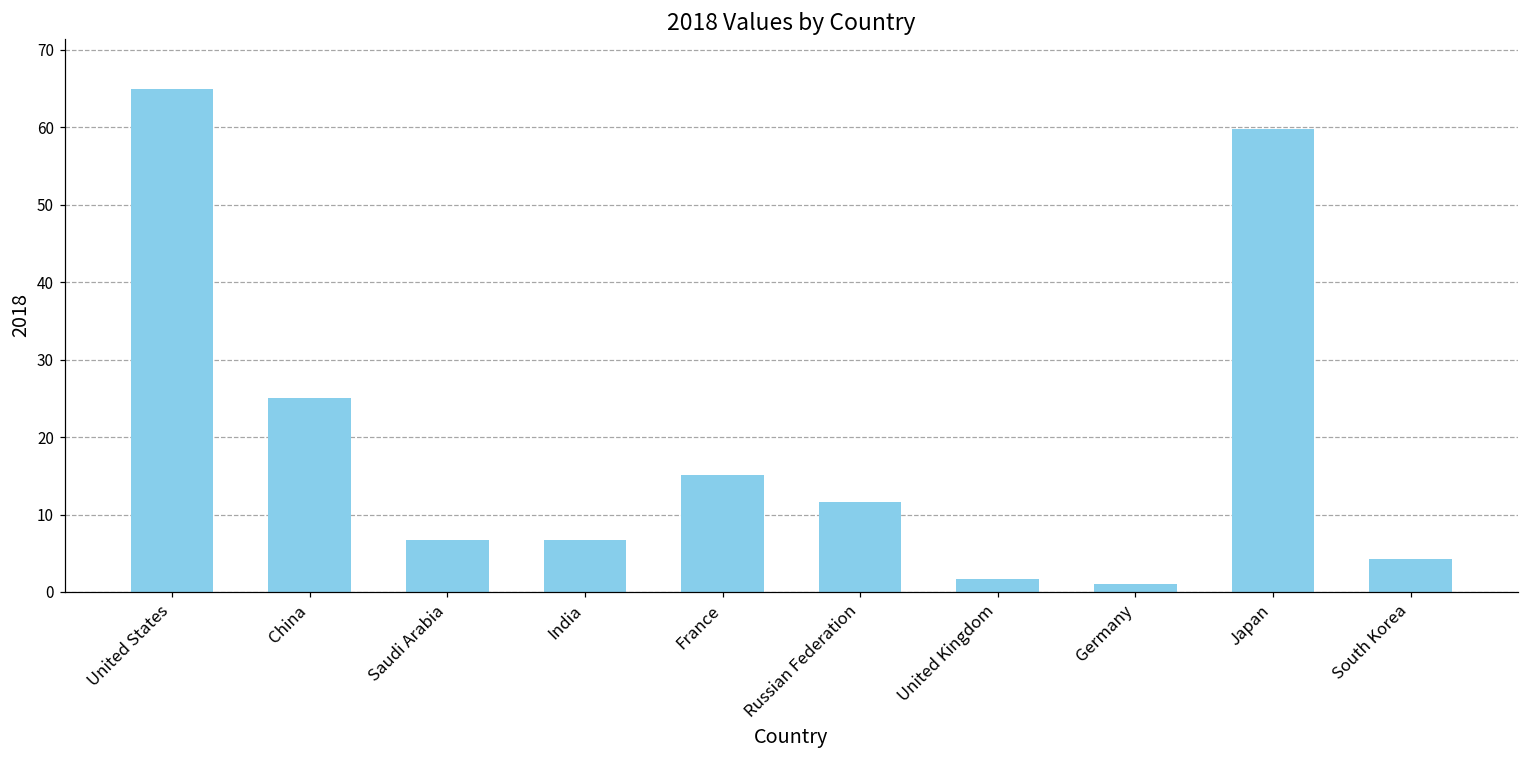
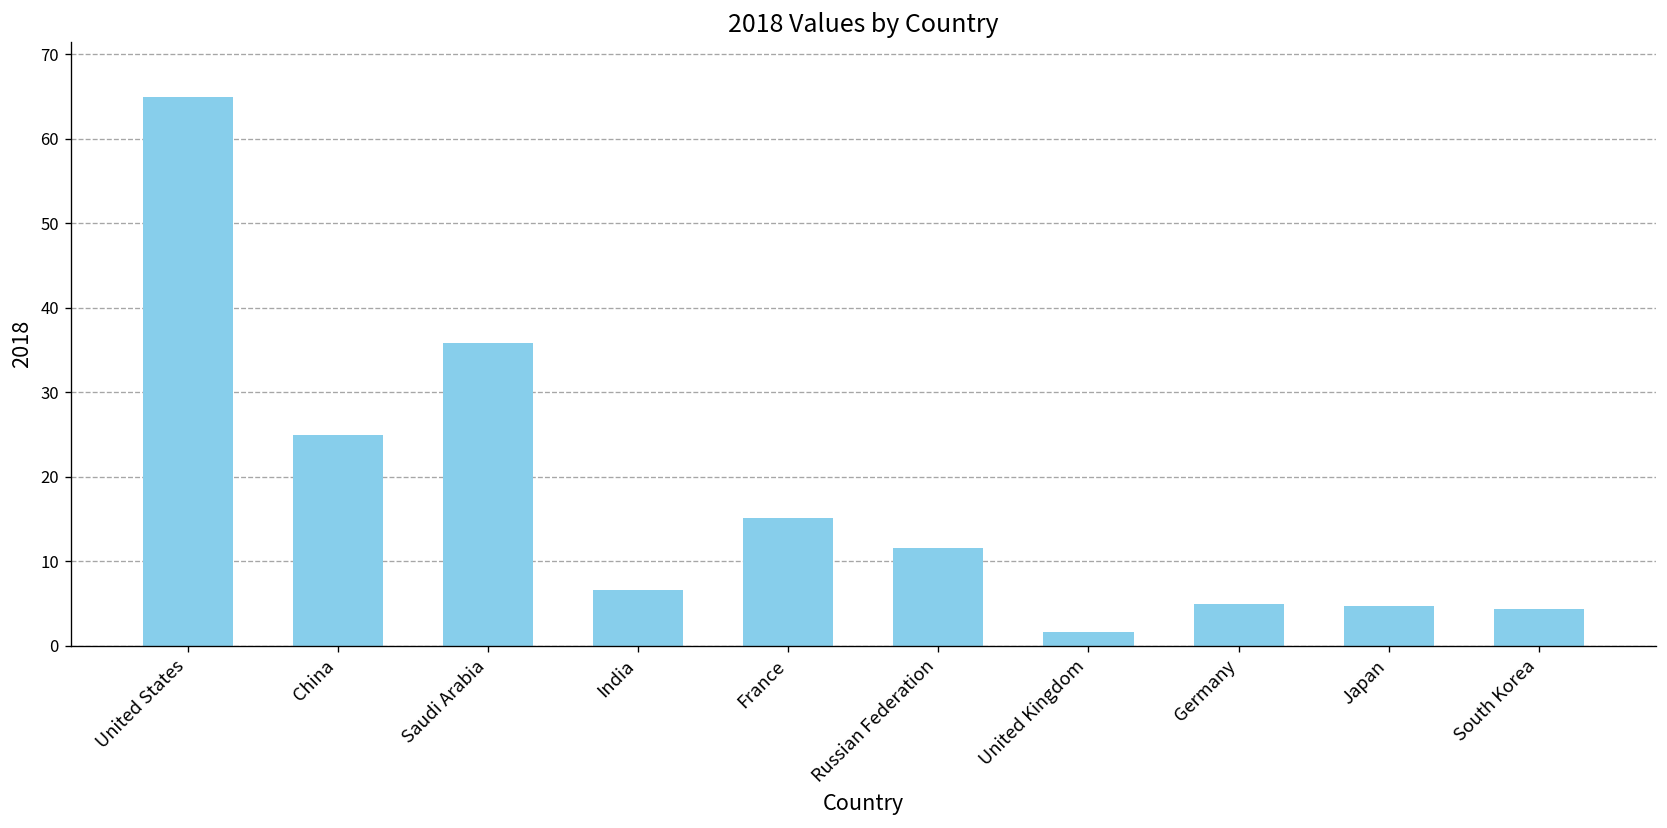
  {
    "United States": 65,
    "China": 25,
-   "Saudi Arabia": 7,
+   "Saudi Arabia": 36,
    "India": 7,
    "France": 15,
    "Russian Federation": 12,
    "United Kingdom": 2,
-   "Germany": 1,
-   "Japan": 60,
+   "Germany": 5,
+   "Japan": 5,
    "South Korea": 4
  }
